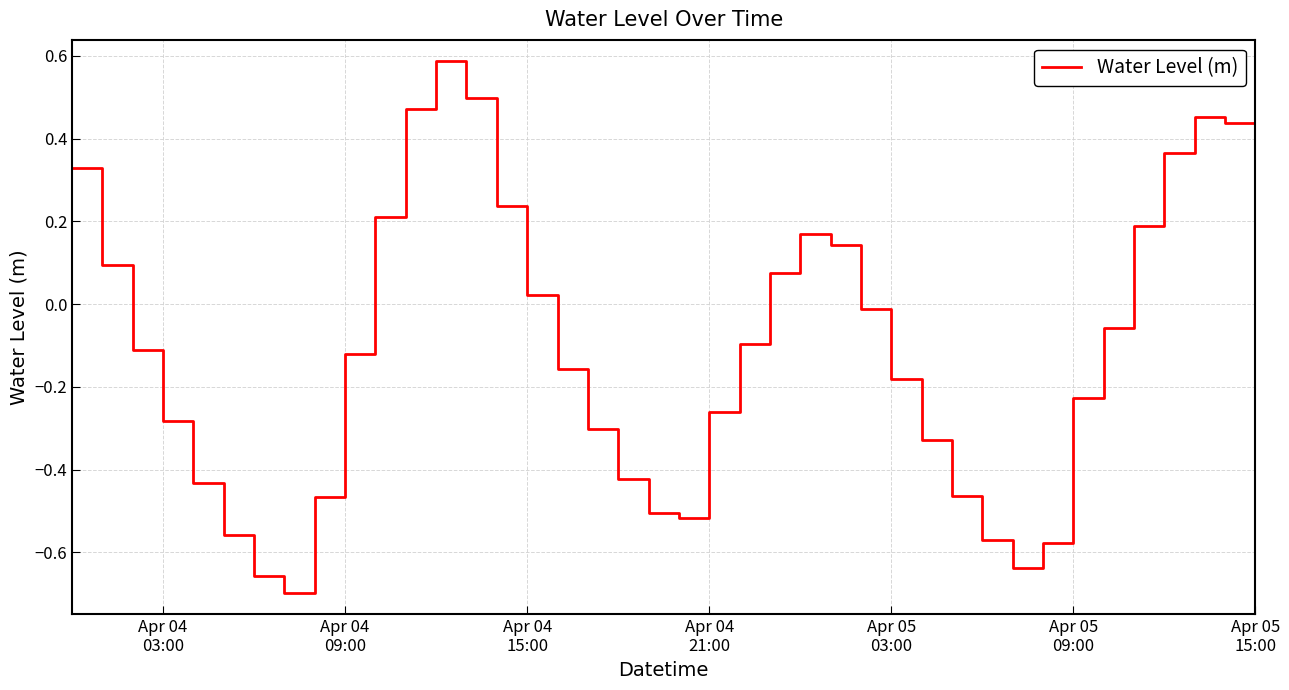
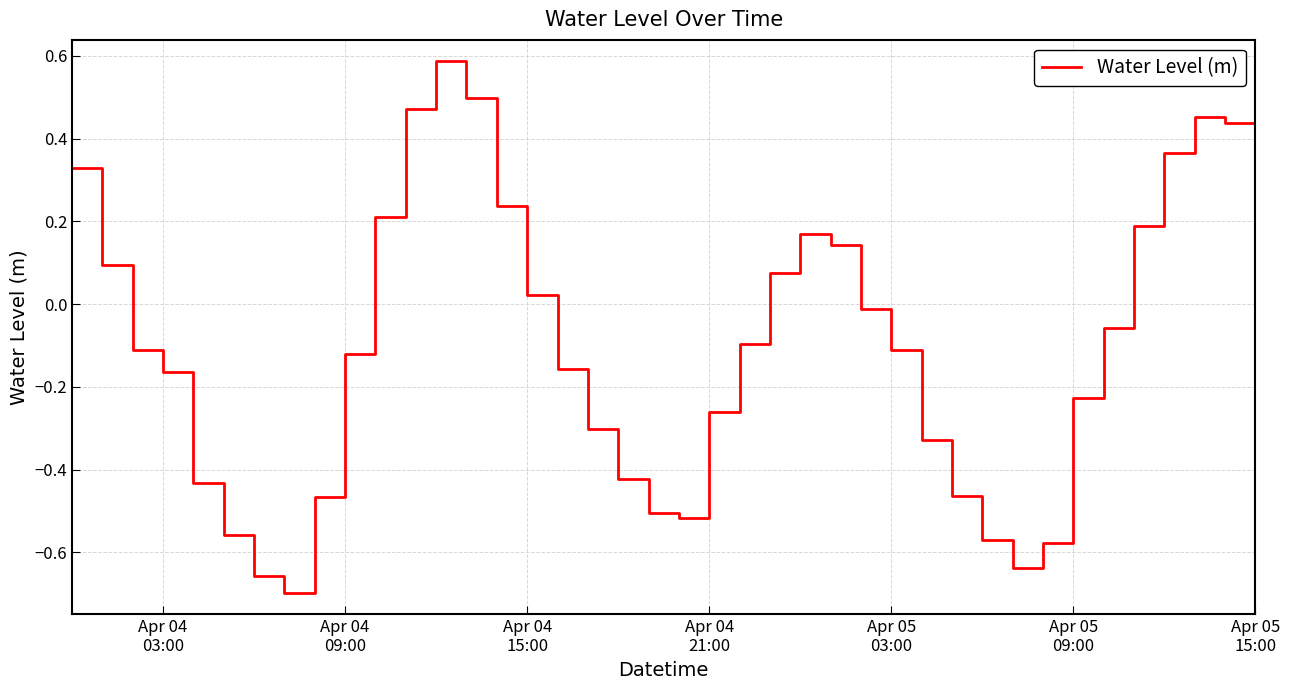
  {
-   "Apr 04 03:00": -0.28,
+   "Apr 04 03:00": -0.16,
    "Apr 04 09:00": -0.12,
    "Apr 04 15:00": 0.02,
    "Apr 04 21:00": -0.26,
-   "Apr 05 03:00": -0.18,
+   "Apr 05 03:00": -0.11,
    "Apr 05 09:00": -0.23,
    "Apr 05 15:00": 0.31
  }
